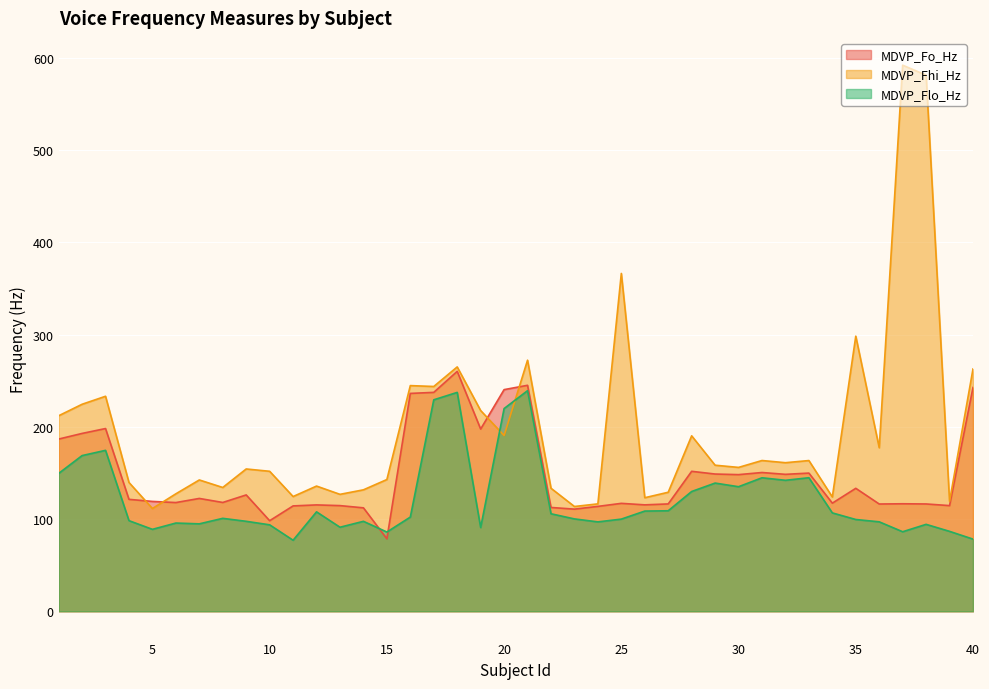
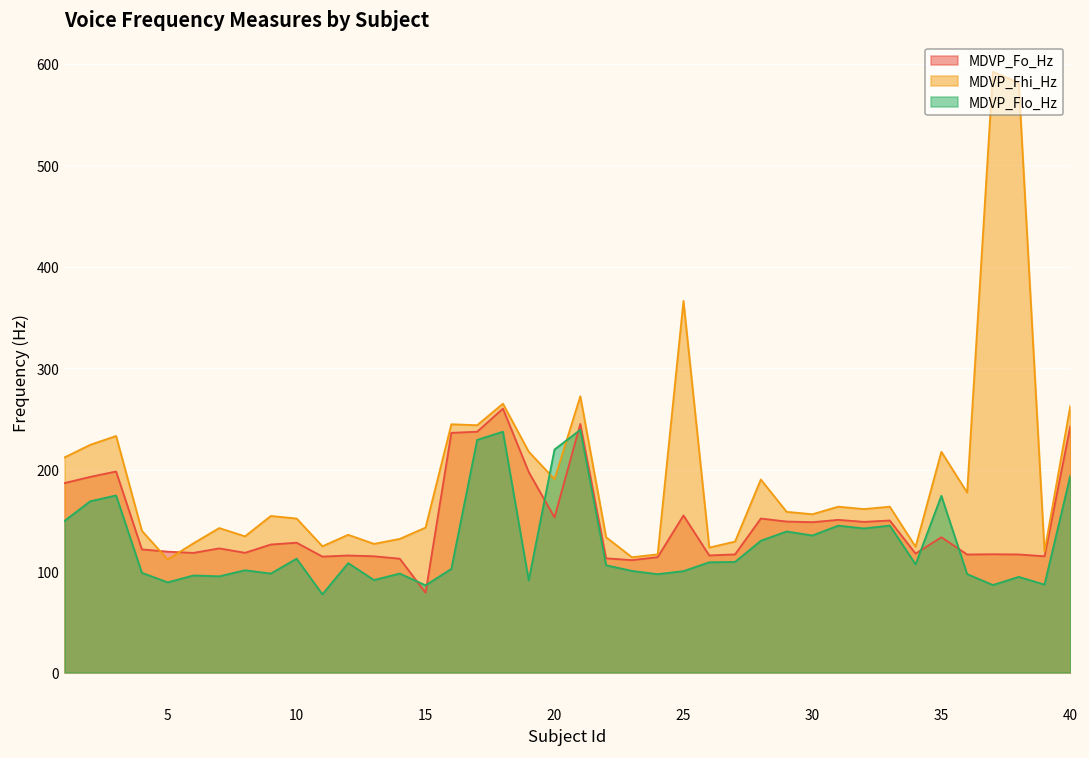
  {
    "MDVP_Fo_Hz": {
      "5": 120,
-     "10": 100,
+     "10": 130,
      "15": 80,
-     "20": 240,
-     "25": 120,
+     "20": 150,
+     "25": 150,
      "30": 150,
      "35": 130,
      "40": 240
    },
    "MDVP_Fhi_Hz": {
      "5": 110,
      "10": 150,
      "15": 140,
      "20": 190,
      "25": 370,
      "30": 160,
-     "35": 300,
+     "35": 220,
      "40": 260
    },
    "MDVP_Flo_Hz": {
      "5": 90,
-     "10": 90,
+     "10": 110,
      "15": 90,
      "20": 220,
      "25": 100,
      "30": 140,
-     "35": 100,
-     "40": 80
+     "35": 170,
+     "40": 190
    }
  }
